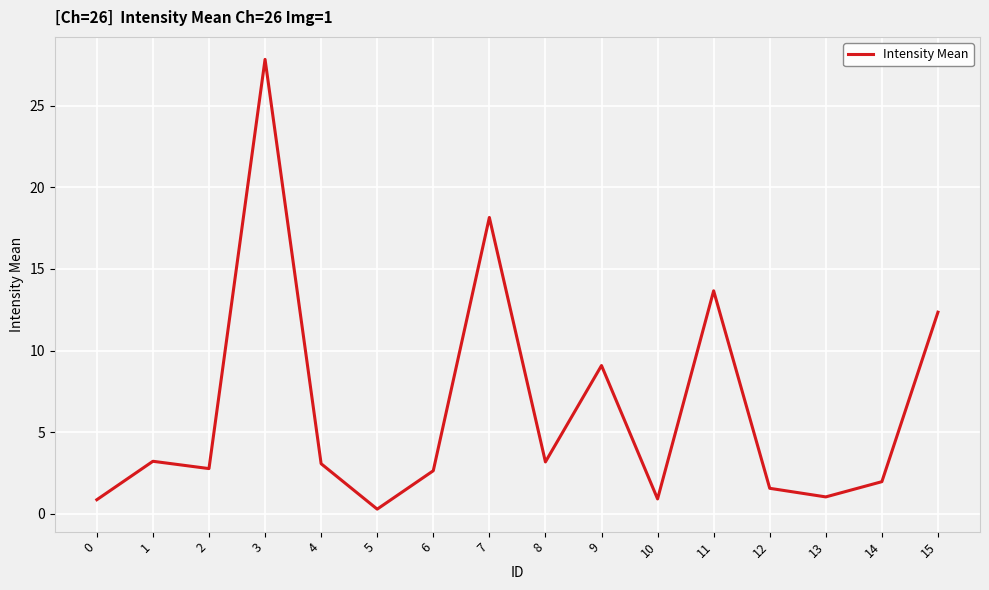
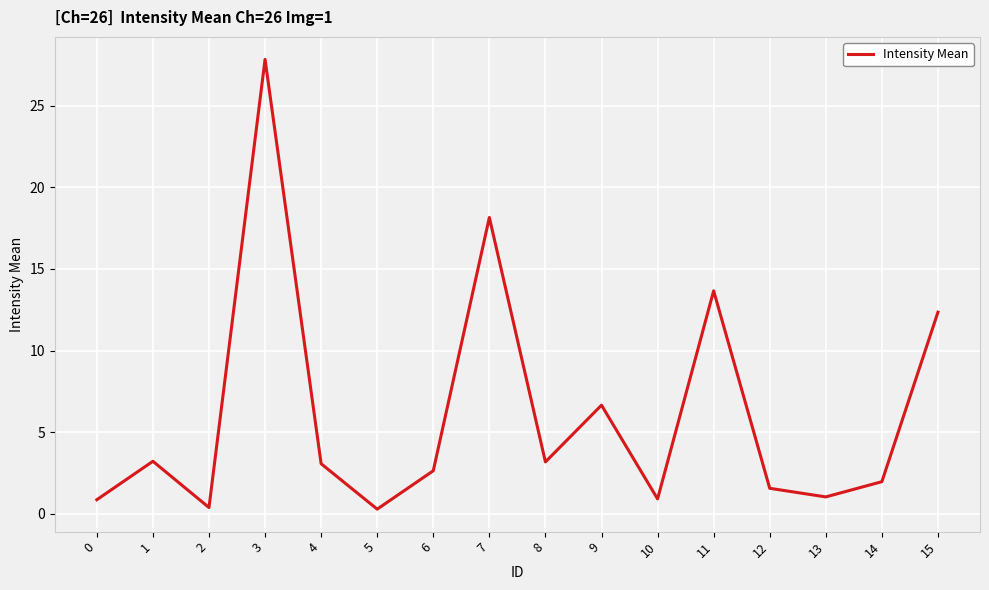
  {
    "0": 0.9,
    "1": 3.2,
-   "2": 2.8,
+   "2": 0.4,
    "3": 27.8,
    "4": 3.1,
    "5": 0.3,
    "6": 2.6,
    "7": 18.2,
    "8": 3.2,
-   "9": 9.1,
+   "9": 6.6,
    "10": 0.9,
    "11": 13.7,
    "12": 1.6,
    "13": 1.0,
    "14": 2.0,
    "15": 12.4
  }
